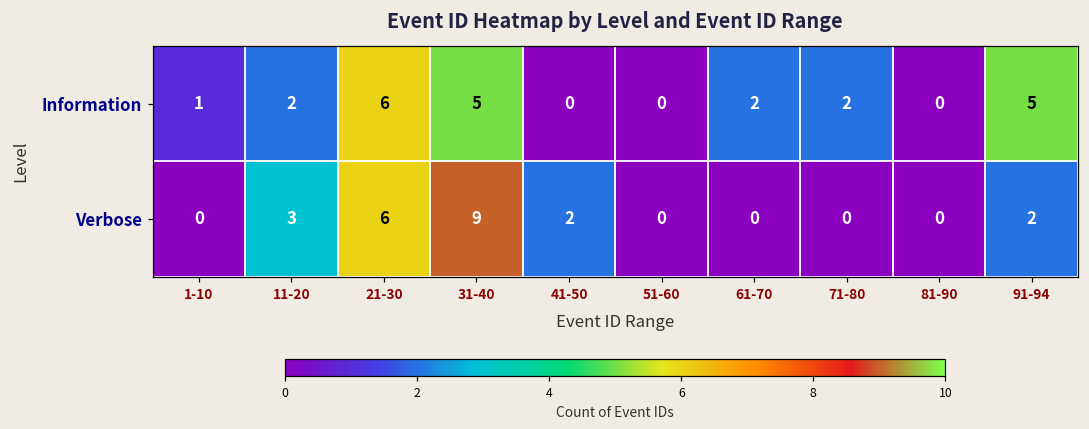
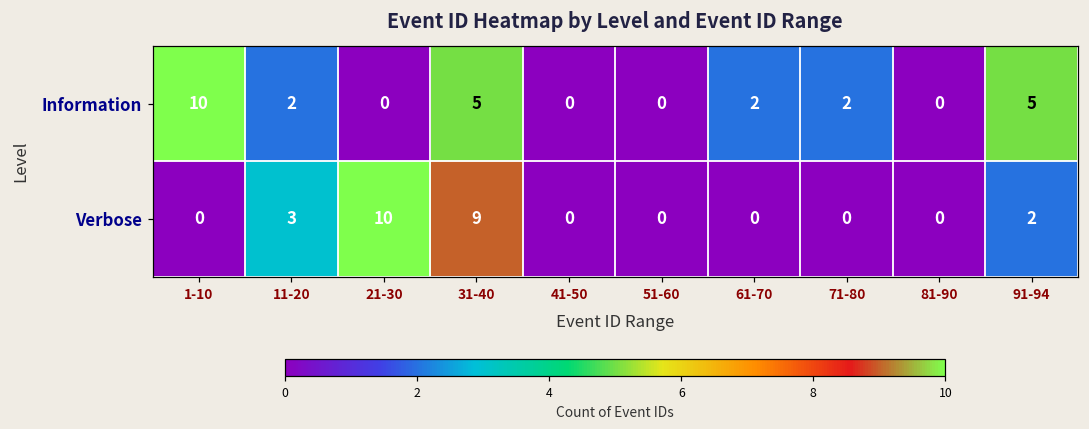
  {
    "Information": {
-     "1-10": 1,
+     "1-10": 10,
      "11-20": 2,
-     "21-30": 6,
+     "21-30": 0,
      "31-40": 5,
      "41-50": 0,
      "51-60": 0,
      "61-70": 2,
      "71-80": 2,
      "81-90": 0,
      "91-94": 5
    },
    "Verbose": {
      "1-10": 0,
      "11-20": 3,
-     "21-30": 6,
+     "21-30": 10,
      "31-40": 9,
-     "41-50": 2,
+     "41-50": 0,
      "51-60": 0,
      "61-70": 0,
      "71-80": 0,
      "81-90": 0,
      "91-94": 2
    }
  }
